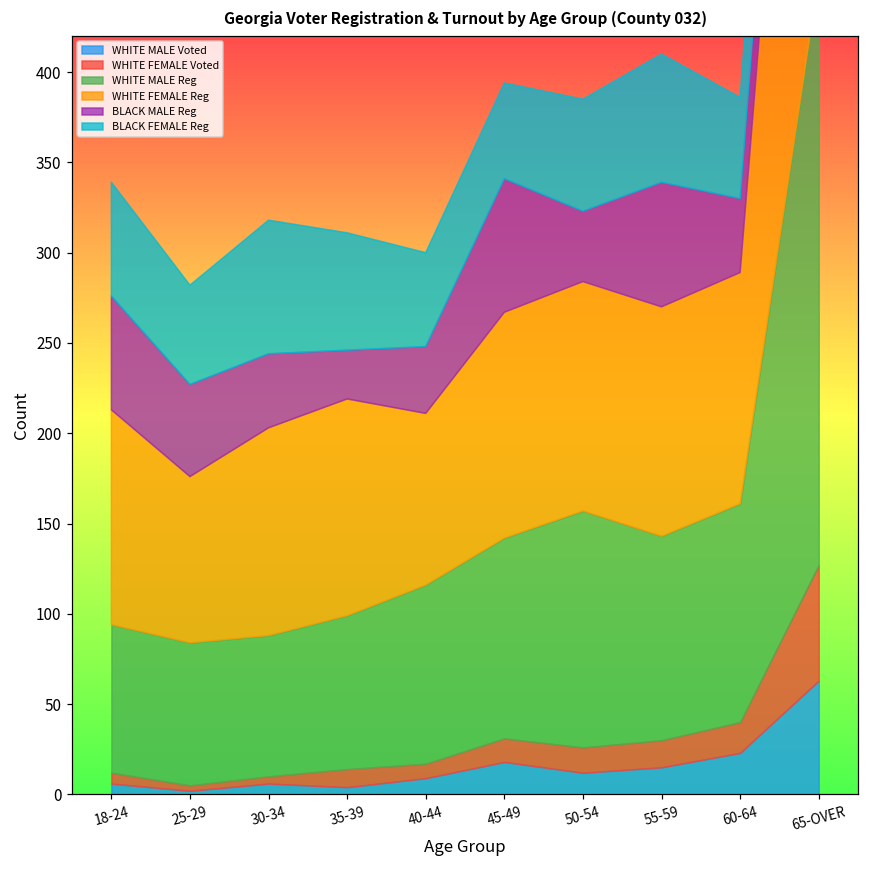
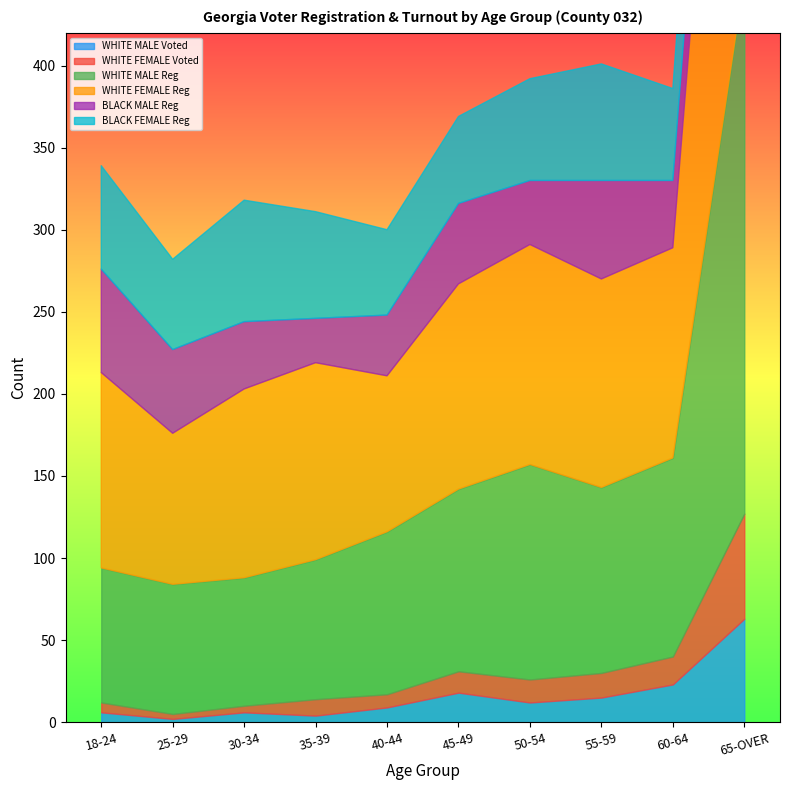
  {
    "WHITE FEMALE Voted": {
      "18-24": 6,
      "25-29": 3,
      "30-34": 4,
      "35-39": 10,
      "40-44": 8,
      "45-49": 13,
      "50-54": 14,
      "55-59": 15,
      "60-64": 17,
      "65-OVER": 64
    },
    "WHITE MALE Reg": {
      "18-24": 82,
      "25-29": 79,
      "30-34": 78,
      "35-39": 85,
      "40-44": 99,
      "45-49": 111,
      "50-54": 131,
      "55-59": 113,
      "60-64": 121
    },
    "WHITE FEMALE Reg": {
      "18-24": 119,
      "25-29": 92,
      "30-34": 115,
      "35-39": 120,
      "40-44": 95,
      "45-49": 125,
-     "50-54": 127,
+     "50-54": 134,
      "55-59": 127,
      "60-64": 128
    },
    "BLACK MALE Reg": {
      "18-24": 63,
      "25-29": 51,
      "30-34": 41,
      "35-39": 27,
      "40-44": 37,
-     "45-49": 74,
+     "45-49": 49,
      "50-54": 39,
-     "55-59": 69,
+     "55-59": 60,
      "60-64": 41
    }
  }
